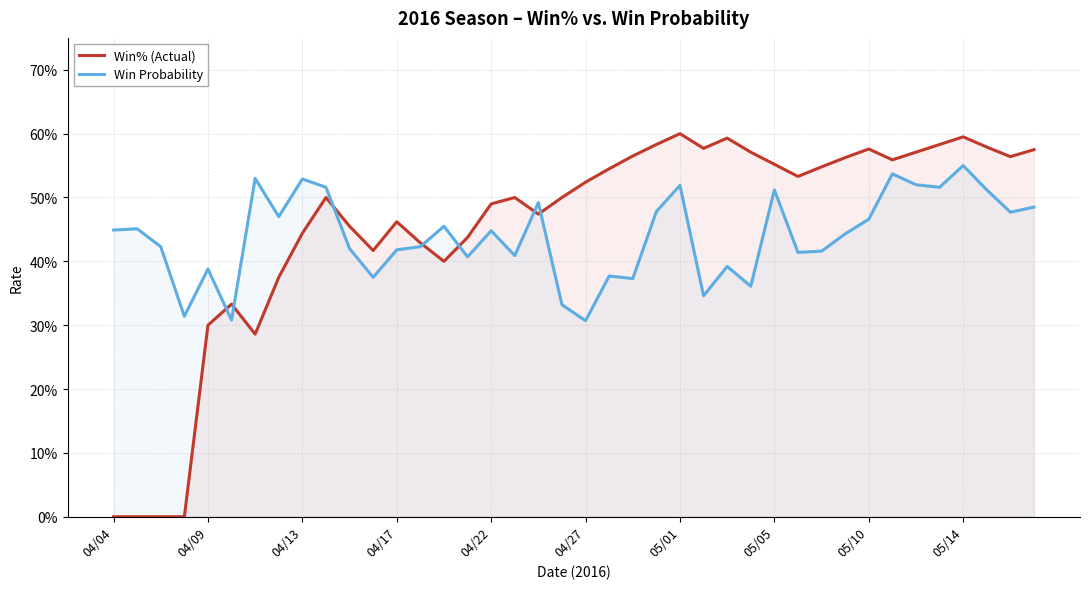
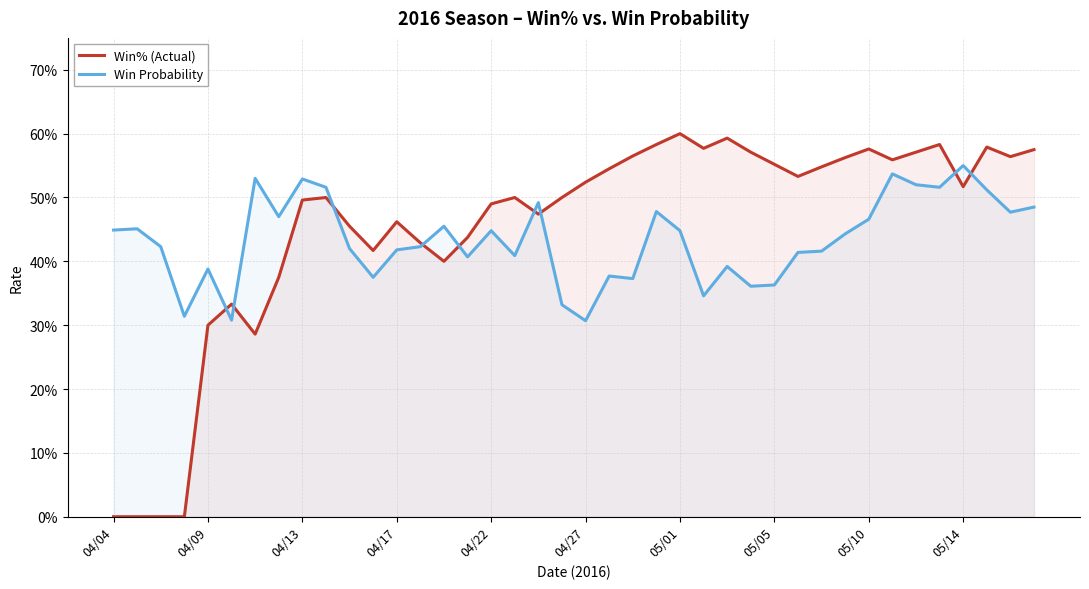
  {
    "Win% (Actual)": {
      "04/04": "0%",
      "04/09": "30%",
-     "04/13": "44%",
+     "04/13": "50%",
      "04/17": "46%",
      "04/22": "49%",
      "04/27": "52%",
      "05/01": "60%",
      "05/05": "55%",
      "05/10": "58%",
-     "05/14": "60%"
+     "05/14": "52%"
    },
    "Win Probability": {
      "04/04": "45%",
      "04/09": "39%",
      "04/13": "53%",
      "04/17": "42%",
      "04/22": "45%",
      "04/27": "31%",
-     "05/01": "52%",
-     "05/05": "51%",
+     "05/01": "45%",
+     "05/05": "36%",
      "05/10": "47%",
      "05/14": "55%"
    }
  }
